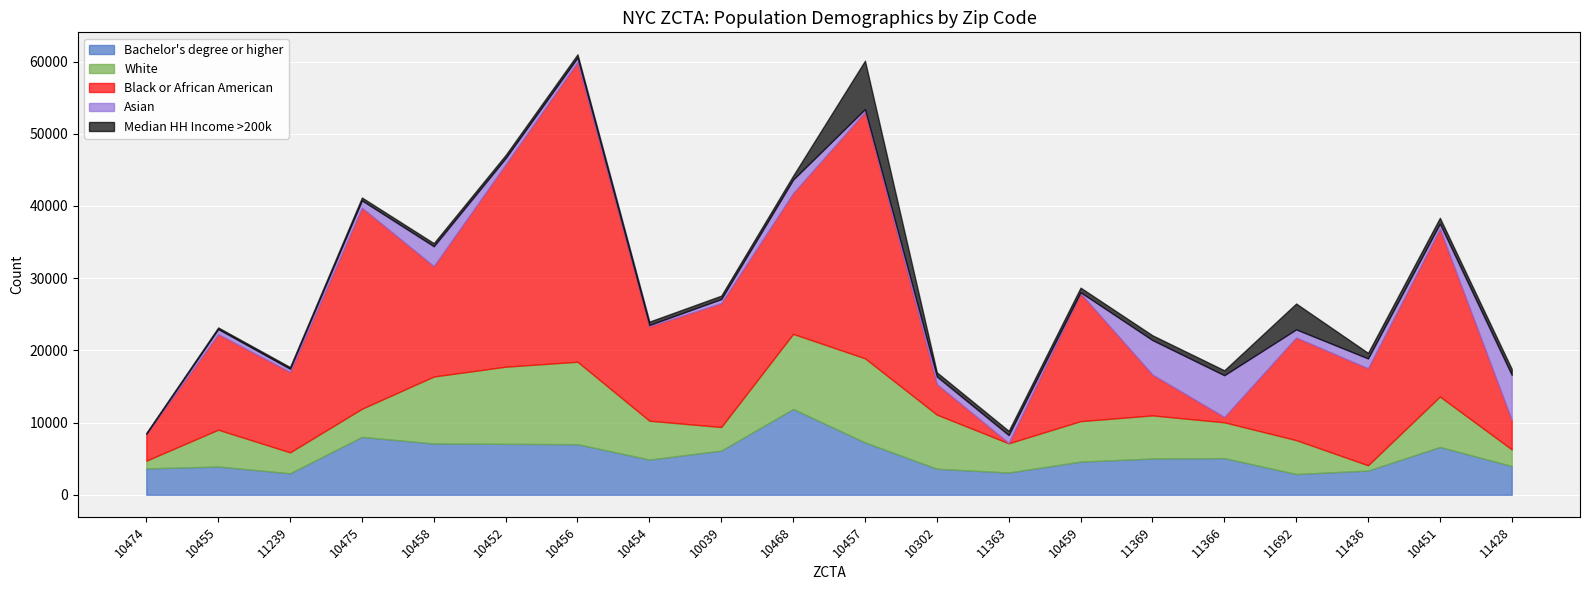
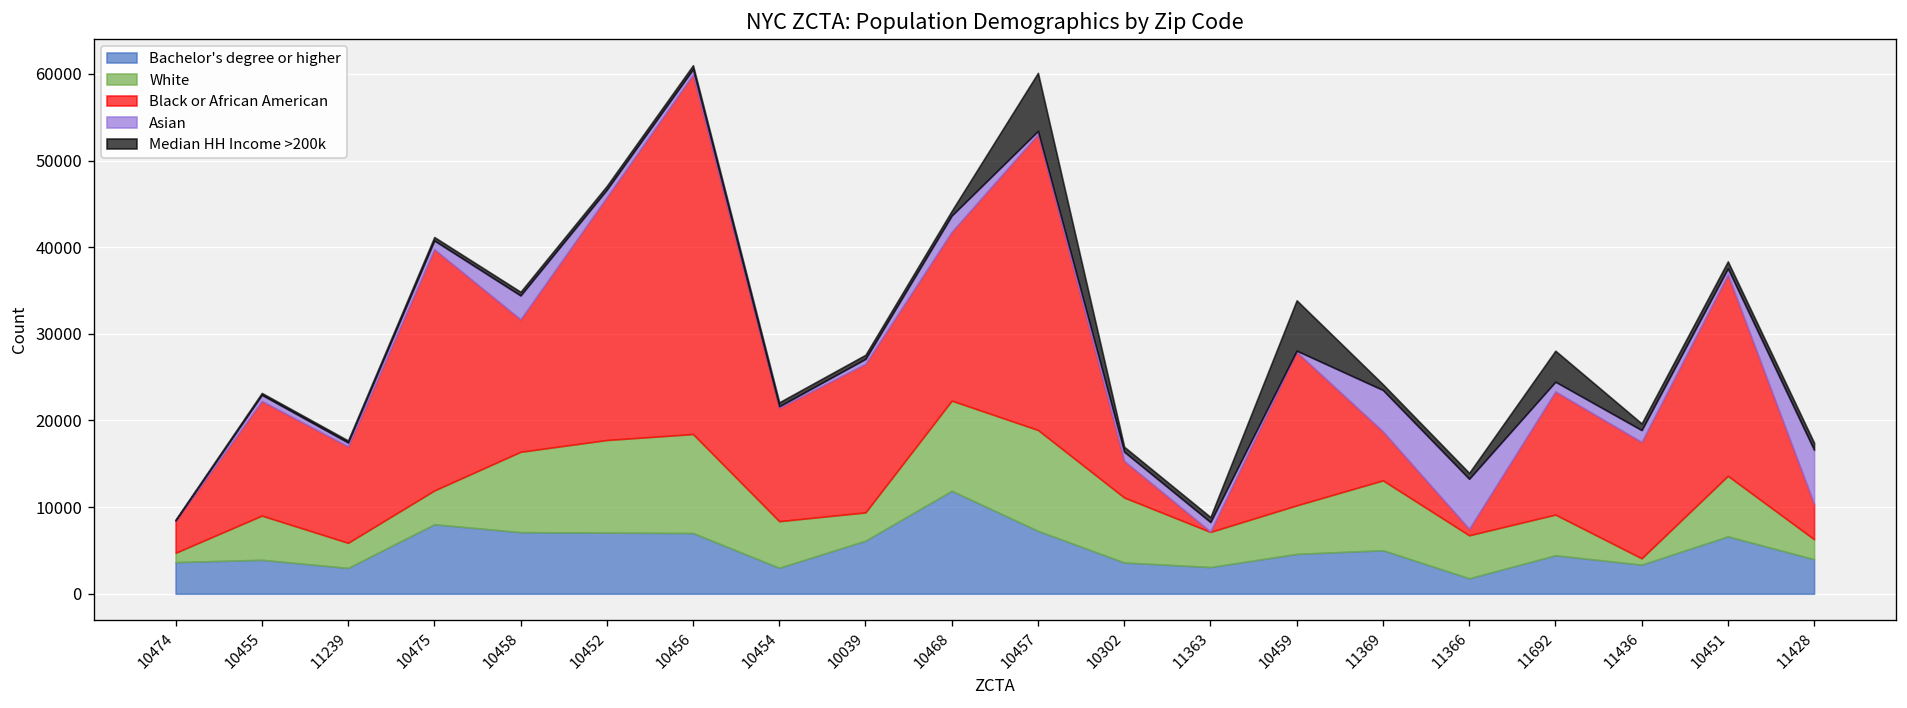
  {
    "Bachelor's degree or higher": {
      "10474": 4000,
      "10455": 4000,
      "11239": 3000,
      "10475": 8000,
      "10458": 7000,
      "10452": 7000,
      "10456": 7000,
-     "10454": 5000,
+     "10454": 3000,
      "10039": 6000,
      "10468": 12000,
      "10457": 7000,
      "10302": 4000,
      "11363": 3000,
      "10459": 5000,
      "11369": 5000,
-     "11366": 5000,
-     "11692": 3000,
+     "11366": 2000,
+     "11692": 4000,
      "11436": 3000,
      "10451": 7000,
      "11428": 4000
    },
    "White": {
      "10474": 1000,
      "10455": 5000,
      "11239": 3000,
      "10475": 4000,
      "10458": 9000,
      "10452": 11000,
      "10456": 11000,
      "10454": 5000,
      "10039": 3000,
      "10468": 10000,
      "10457": 12000,
      "10302": 8000,
      "10459": 6000,
-     "11369": 6000,
+     "11369": 8000,
      "11366": 5000,
      "11692": 5000,
      "11436": 1000,
      "10451": 7000,
      "11428": 2000
    },
    "Black or African American": {
      "10455": 13000,
      "11239": 11000,
      "10475": 28000,
      "10458": 15000,
      "10452": 28000,
      "10456": 41000,
      "10039": 17000,
      "10468": 19000,
      "10457": 34000,
      "10302": 4000,
      "11369": 6000,
      "11366": 1000,
      "11692": 14000,
      "11436": 13000,
      "10451": 23000,
      "11428": 4000
    },
    "Asian": {
      "10475": 1000,
      "10458": 3000,
      "10452": 1000,
      "10456": 1000,
      "10039": 1000,
      "10468": 2000,
      "10457": 0,
      "10302": 1000,
      "11363": 1000,
      "11369": 5000,
      "11366": 6000,
      "11692": 1000,
      "11436": 1000,
      "10451": 1000,
      "11428": 6000
    },
    "Median HH Income >200k": {
      "10475": 0,
      "10458": 0,
      "10452": 0,
      "10456": 0,
      "10454": 0,
      "10039": 0,
      "10468": 1000,
      "10457": 7000,
      "10302": 1000,
      "11363": 1000,
-     "10459": 1000,
+     "10459": 6000,
      "11369": 1000,
      "11366": 1000,
      "11692": 4000,
      "11436": 1000,
      "10451": 1000,
      "11428": 1000
    }
  }
